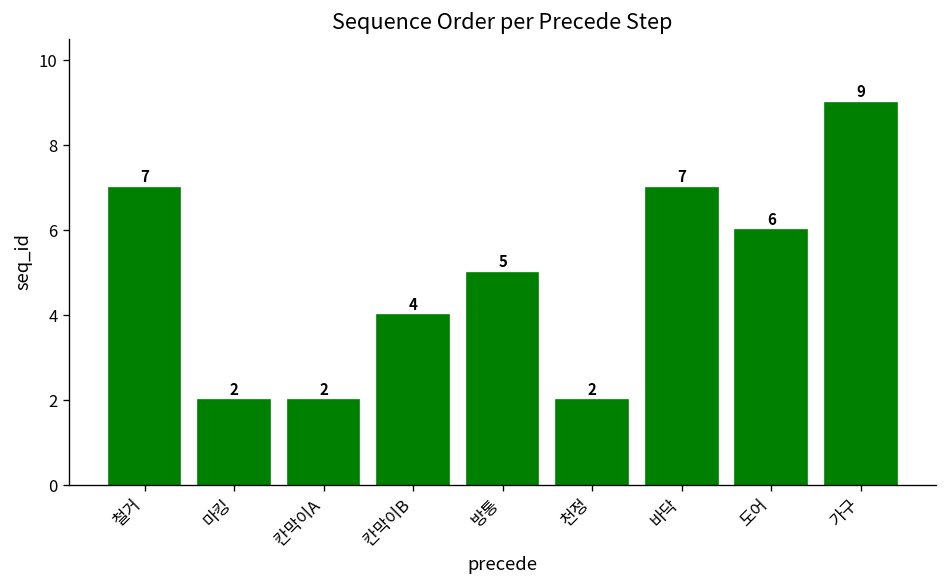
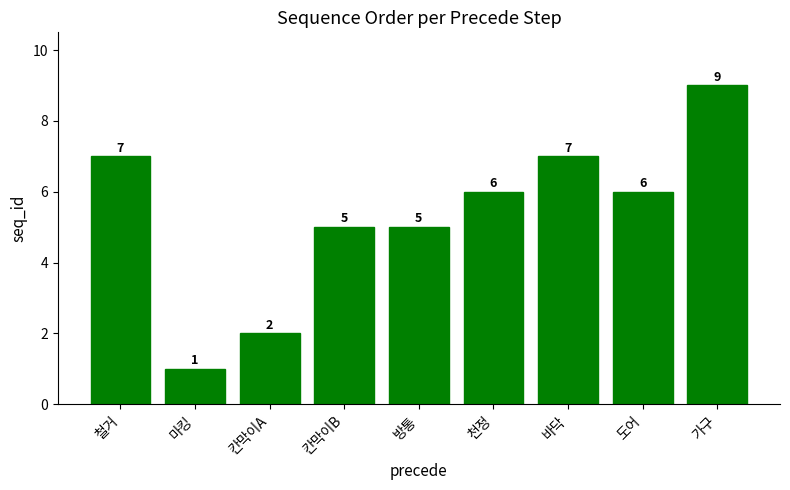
  {
    "철거": 7,
-   "마킹": 2,
+   "마킹": 1,
    "칸막이A": 2,
-   "칸막이B": 4,
+   "칸막이B": 5,
    "방통": 5,
-   "천정": 2,
+   "천정": 6,
    "바닥": 7,
    "도어": 6,
    "가구": 9
  }
